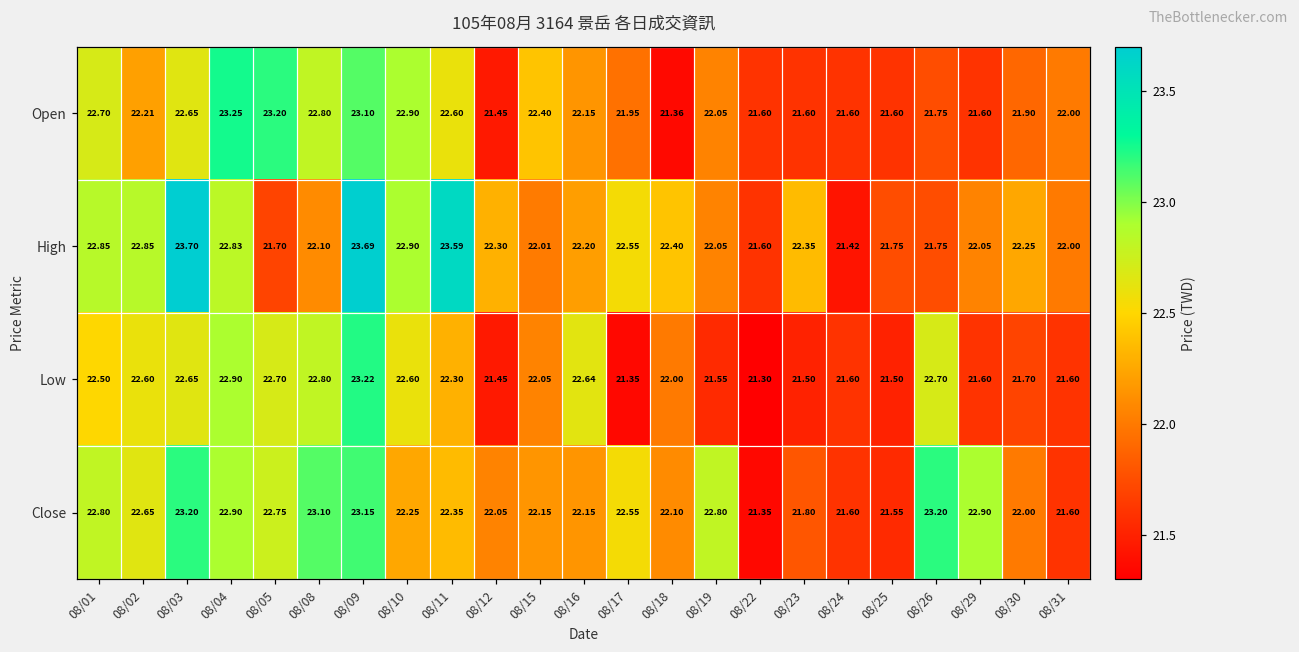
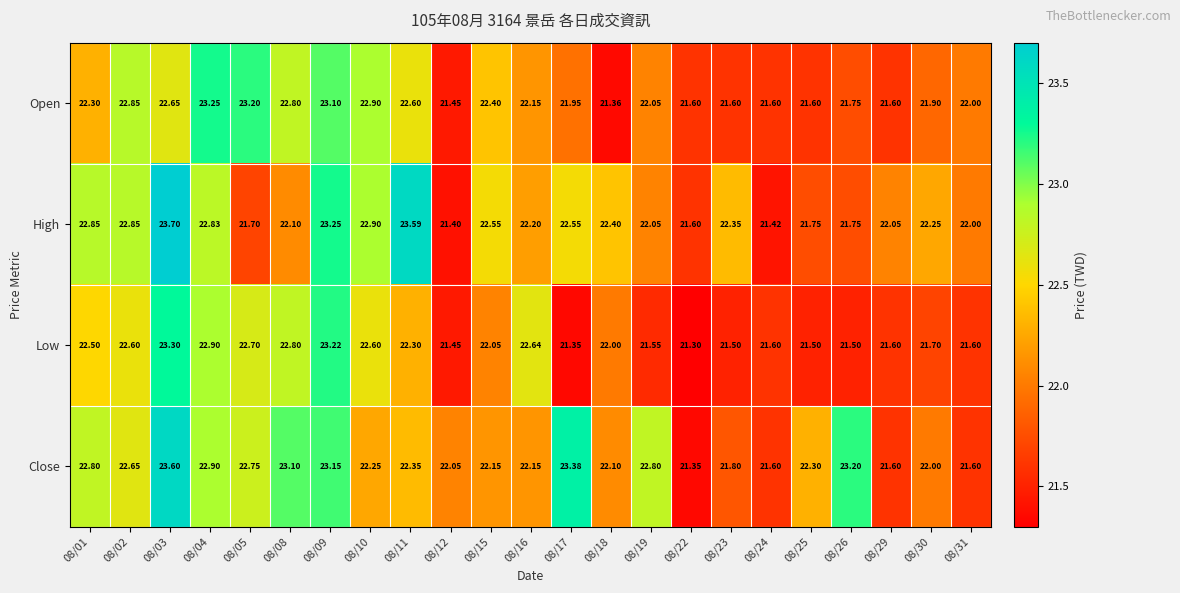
  {
    "Open": {
-     "08/01": 22.70,
-     "08/02": 22.21,
+     "08/01": 22.30,
+     "08/02": 22.85,
      "08/03": 22.65,
      "08/04": 23.25,
      "08/05": 23.20,
      "08/08": 22.80,
      "08/09": 23.10,
      "08/10": 22.90,
      "08/11": 22.60,
      "08/12": 21.45,
      "08/15": 22.40,
      "08/16": 22.15,
      "08/17": 21.95,
      "08/18": 21.36,
      "08/19": 22.05,
      "08/22": 21.60,
      "08/23": 21.60,
      "08/24": 21.60,
      "08/25": 21.60,
      "08/26": 21.75,
      "08/29": 21.60,
      "08/30": 21.90,
      "08/31": 22.00
    },
    "High": {
      "08/01": 22.85,
      "08/02": 22.85,
      "08/03": 23.70,
      "08/04": 22.83,
      "08/05": 21.70,
      "08/08": 22.10,
-     "08/09": 23.69,
+     "08/09": 23.25,
      "08/10": 22.90,
      "08/11": 23.59,
-     "08/12": 22.30,
-     "08/15": 22.01,
+     "08/12": 21.40,
+     "08/15": 22.55,
      "08/16": 22.20,
      "08/17": 22.55,
      "08/18": 22.40,
      "08/19": 22.05,
      "08/22": 21.60,
      "08/23": 22.35,
      "08/24": 21.42,
      "08/25": 21.75,
      "08/26": 21.75,
      "08/29": 22.05,
      "08/30": 22.25,
      "08/31": 22.00
    },
    "Low": {
      "08/01": 22.50,
      "08/02": 22.60,
-     "08/03": 22.65,
+     "08/03": 23.30,
      "08/04": 22.90,
      "08/05": 22.70,
      "08/08": 22.80,
      "08/09": 23.22,
      "08/10": 22.60,
      "08/11": 22.30,
      "08/12": 21.45,
      "08/15": 22.05,
      "08/16": 22.64,
      "08/17": 21.35,
      "08/18": 22.00,
      "08/19": 21.55,
      "08/22": 21.30,
      "08/23": 21.50,
      "08/24": 21.60,
      "08/25": 21.50,
-     "08/26": 22.70,
+     "08/26": 21.50,
      "08/29": 21.60,
      "08/30": 21.70,
      "08/31": 21.60
    },
    "Close": {
      "08/01": 22.80,
      "08/02": 22.65,
-     "08/03": 23.20,
+     "08/03": 23.60,
      "08/04": 22.90,
      "08/05": 22.75,
      "08/08": 23.10,
      "08/09": 23.15,
      "08/10": 22.25,
      "08/11": 22.35,
      "08/12": 22.05,
      "08/15": 22.15,
      "08/16": 22.15,
-     "08/17": 22.55,
+     "08/17": 23.38,
      "08/18": 22.10,
      "08/19": 22.80,
      "08/22": 21.35,
      "08/23": 21.80,
      "08/24": 21.60,
-     "08/25": 21.55,
+     "08/25": 22.30,
      "08/26": 23.20,
-     "08/29": 22.90,
+     "08/29": 21.60,
      "08/30": 22.00,
      "08/31": 21.60
    }
  }
